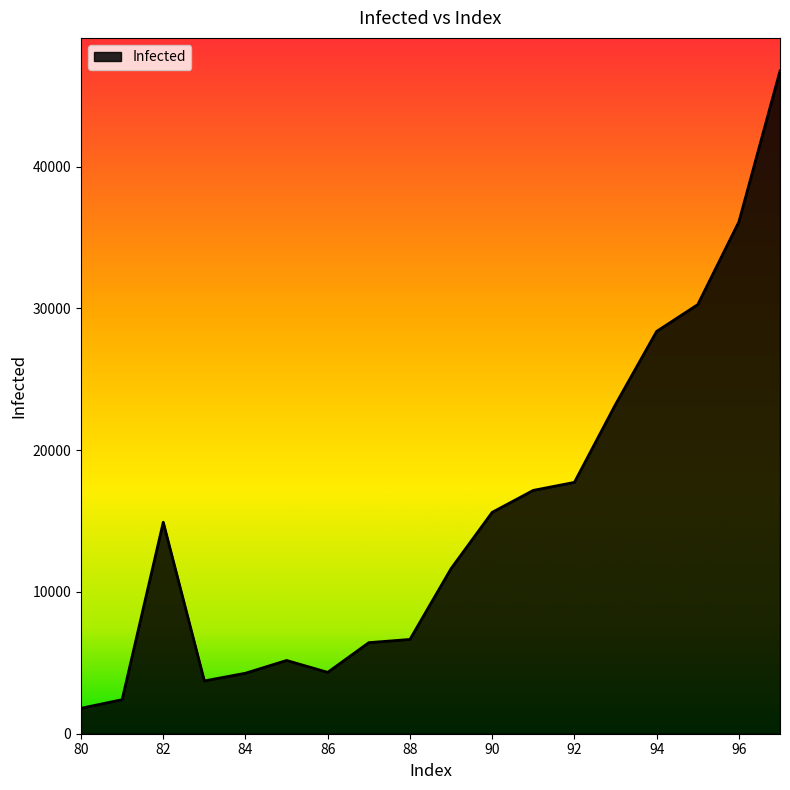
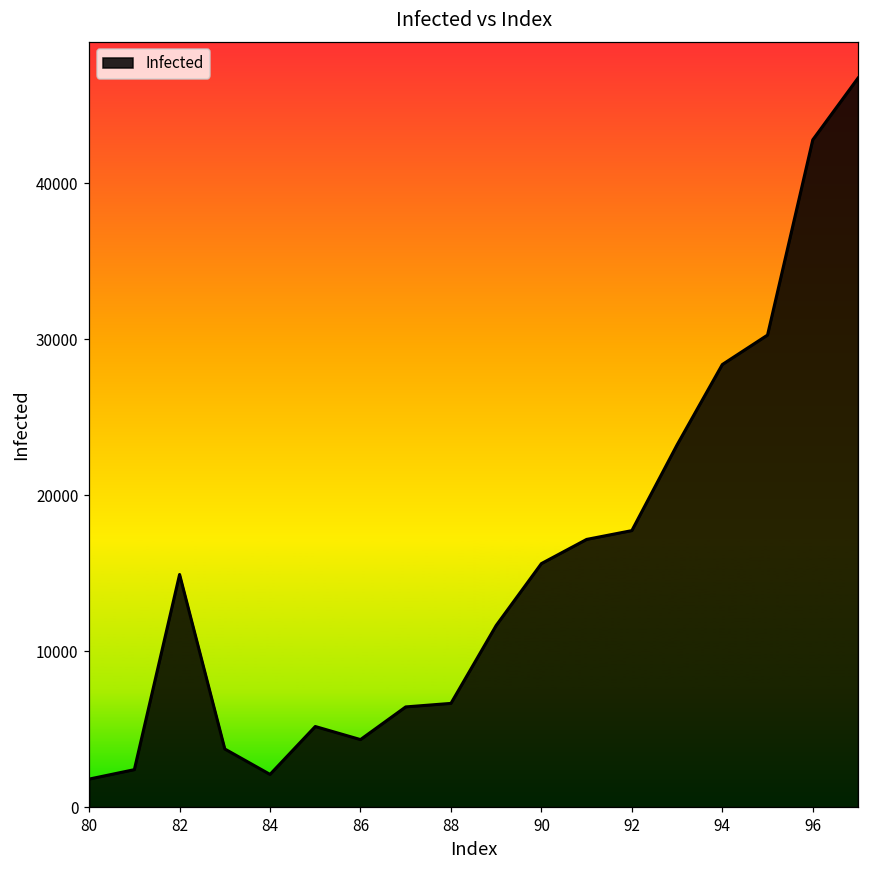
  {
    "80": 1800,
    "82": 14900,
-   "84": 4300,
+   "84": 2100,
    "86": 4300,
    "88": 6600,
    "90": 15600,
    "92": 17700,
    "94": 28400,
-   "96": 36100
+   "96": 42800
  }
